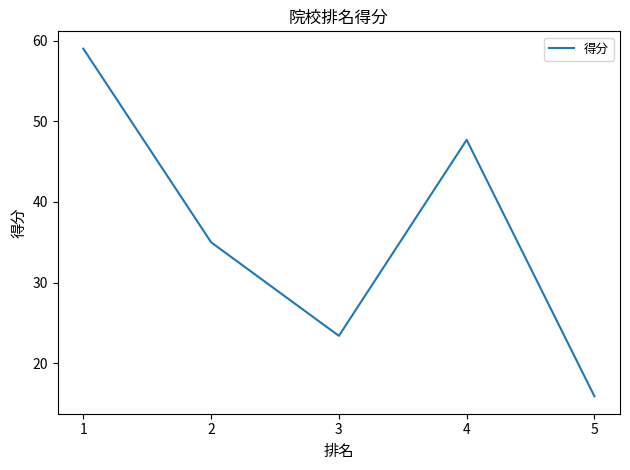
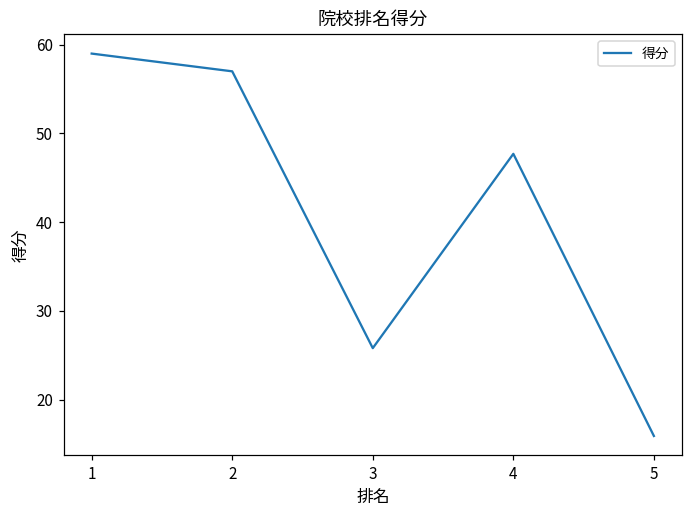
  {
    "1": 59,
-   "2": 35,
-   "3": 23,
+   "2": 57,
+   "3": 26,
    "4": 48,
    "5": 16
  }
